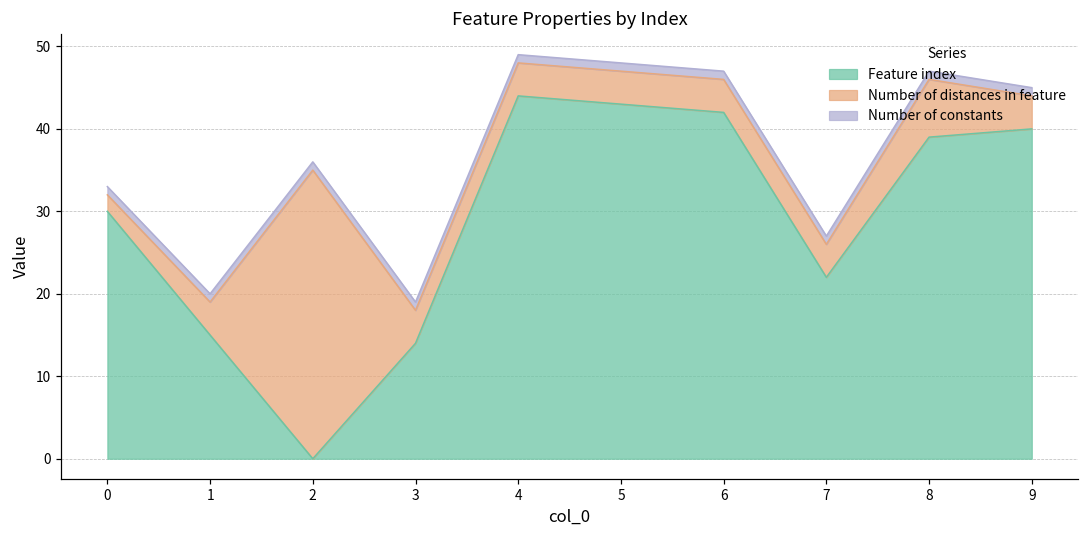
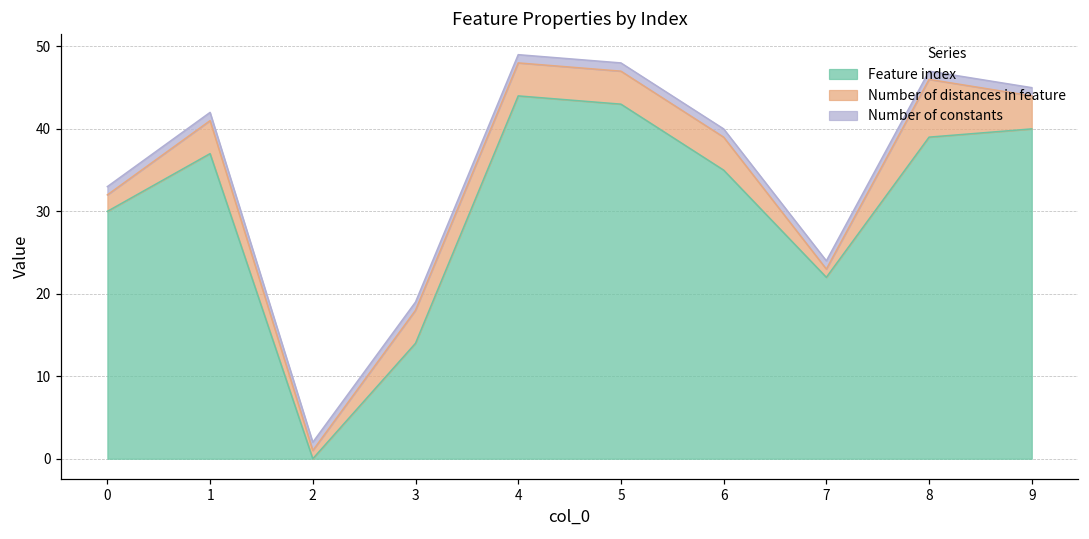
  {
    "Feature index": {
      "0": 30,
-     "1": 15,
+     "1": 37,
      "2": 0,
      "3": 14,
      "4": 44,
      "5": 43,
-     "6": 42,
+     "6": 35,
      "7": 22,
      "8": 39,
      "9": 40
    },
    "Number of distances in feature": {
      "0": 2,
      "1": 4,
-     "2": 35,
+     "2": 1,
      "3": 4,
      "4": 4,
      "5": 4,
      "6": 4,
-     "7": 4,
+     "7": 1,
      "8": 7,
      "9": 4
    },
    "Number of constants": {
      "0": 1,
      "1": 1,
      "2": 1,
      "3": 1,
      "4": 1,
      "5": 1,
      "6": 1,
      "7": 1,
      "8": 1,
      "9": 1
    }
  }
